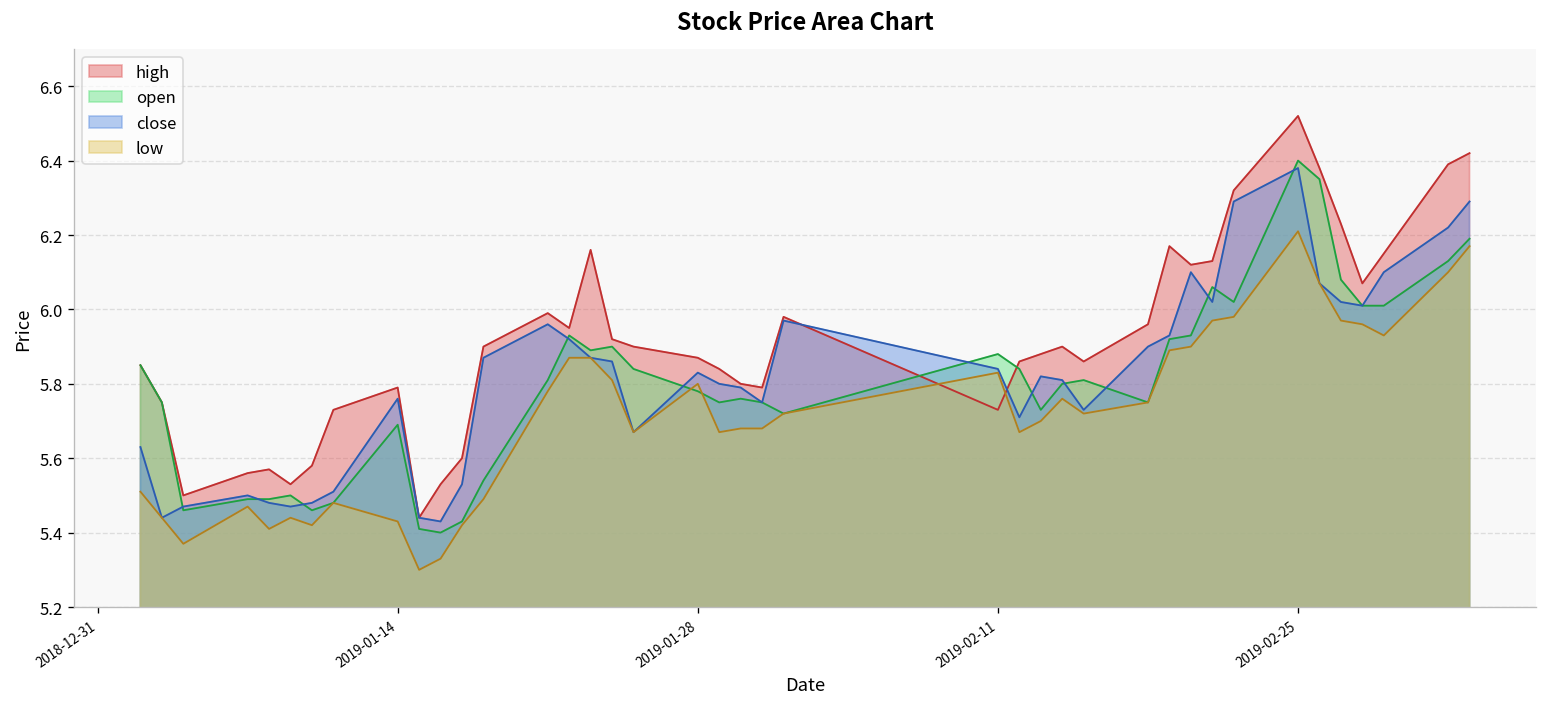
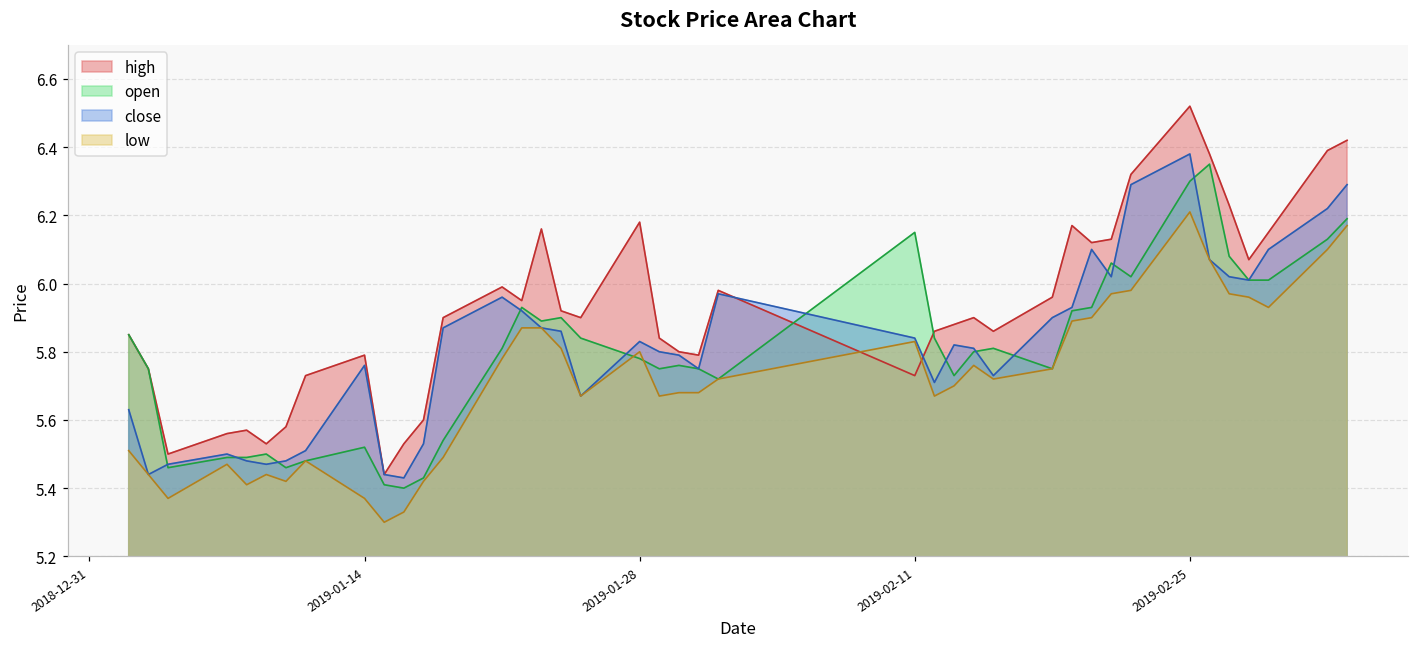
  {
    "high": {
      "2019-01-14": 5.79,
-     "2019-01-28": 5.87,
+     "2019-01-28": 6.18,
      "2019-02-11": 5.73,
      "2019-02-25": 6.52
    },
    "open": {
-     "2019-01-14": 5.69,
+     "2019-01-14": 5.52,
      "2019-01-28": 5.78,
-     "2019-02-11": 5.88,
-     "2019-02-25": 6.4
+     "2019-02-11": 6.15,
+     "2019-02-25": 6.3
    },
    "close": {
      "2019-01-14": 5.76,
      "2019-01-28": 5.83,
      "2019-02-11": 5.84,
      "2019-02-25": 6.38
    },
    "low": {
-     "2019-01-14": 5.43,
+     "2019-01-14": 5.37,
      "2019-01-28": 5.80,
      "2019-02-11": 5.83,
      "2019-02-25": 6.21
    }
  }
